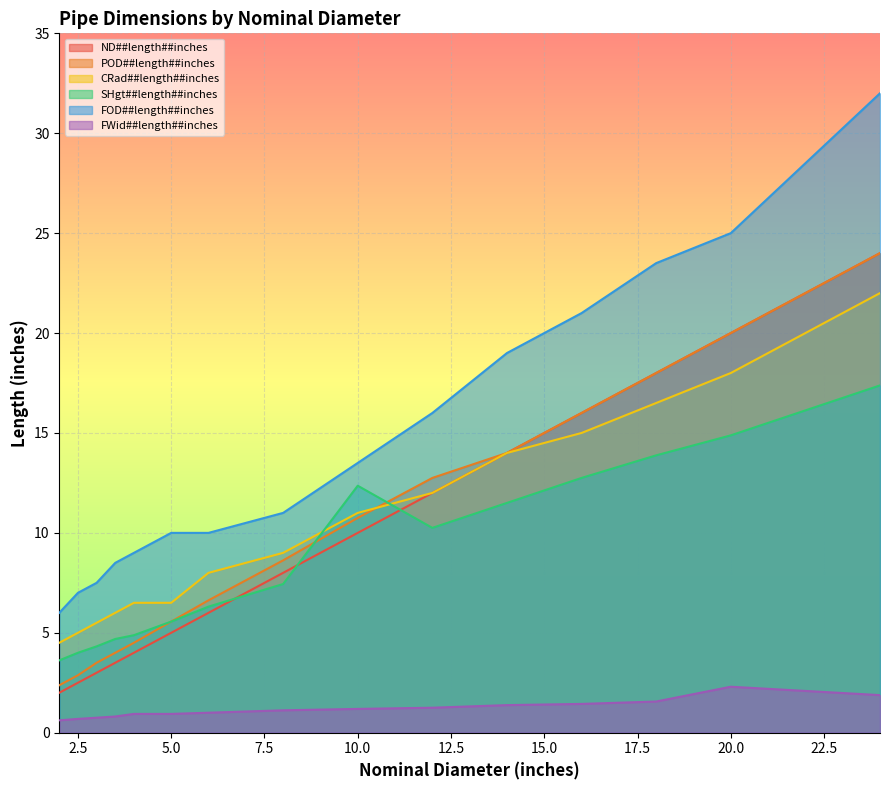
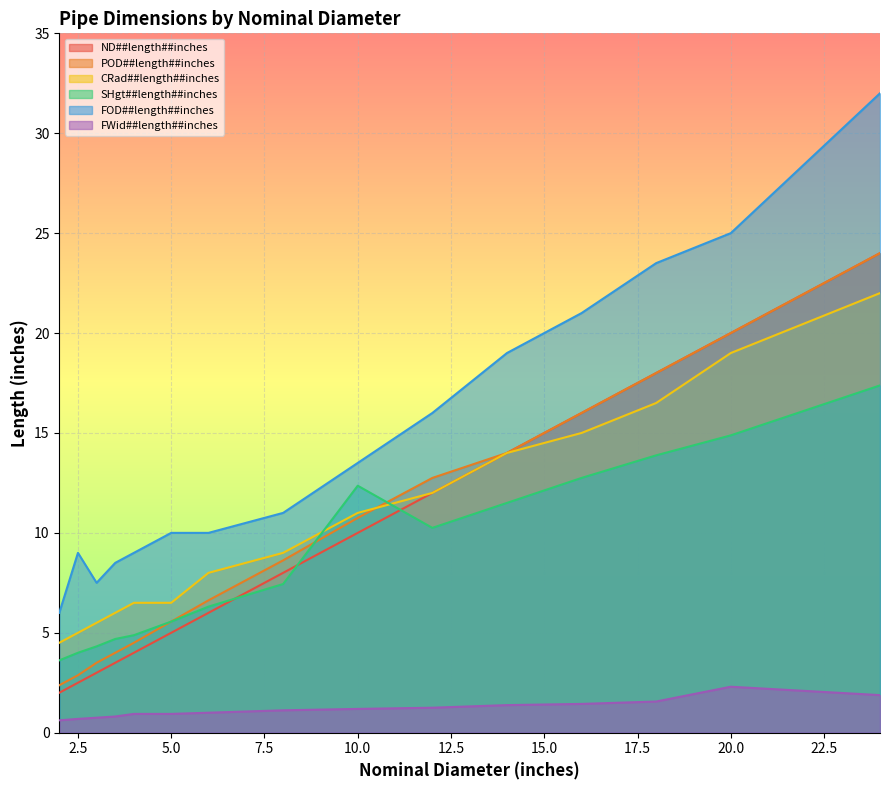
  {
    "CRad##length##inches": {
      "2.5": 5,
      "5.0": 6.5,
      "10.0": 11,
-     "20.0": 18
+     "20.0": 19
    },
    "SHgt##length##inches": {
      "2.5": 4,
      "10.0": 12.4,
      "20.0": 15
    },
    "FOD##length##inches": {
-     "2.5": 7,
+     "2.5": 9,
      "5.0": 10,
      "10.0": 13.5,
      "20.0": 25
    },
    "FWid##length##inches": {
      "2.5": 0.7,
      "5.0": 1,
      "10.0": 1.2,
      "20.0": 2.3
    }
  }
